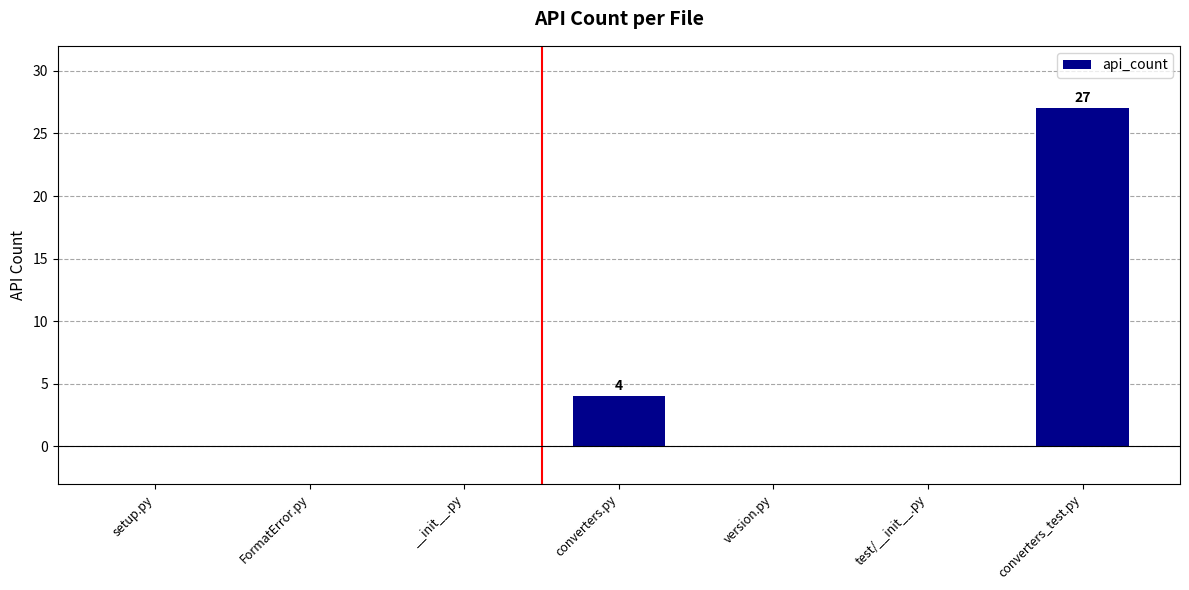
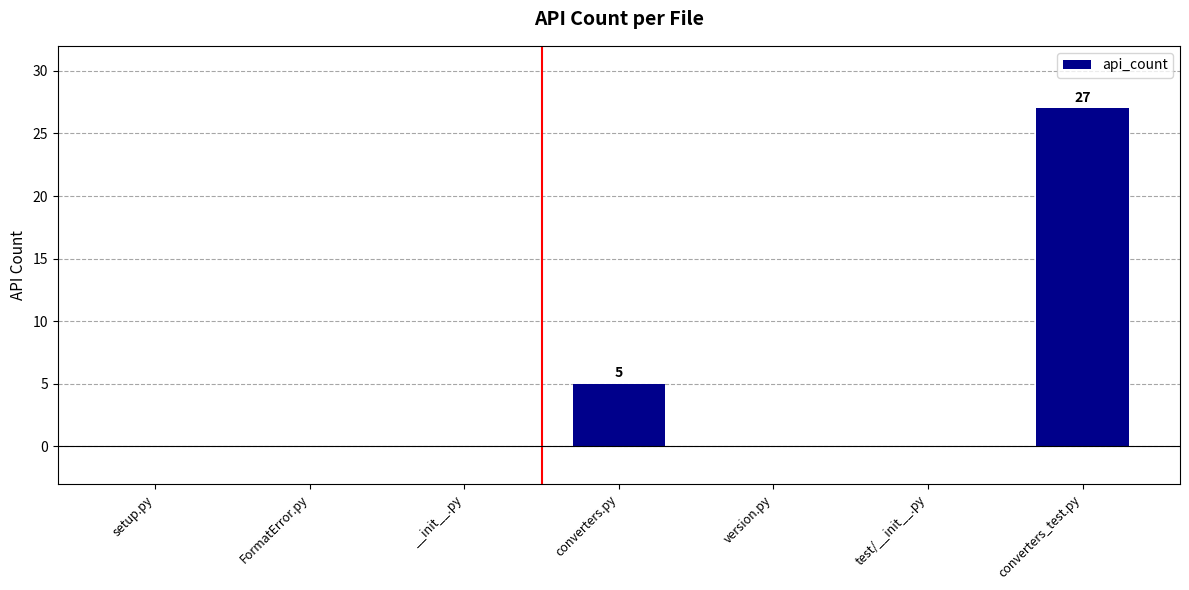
  {
-   "converters.py": 4,
+   "converters.py": 5,
    "converters_test.py": 27
  }
